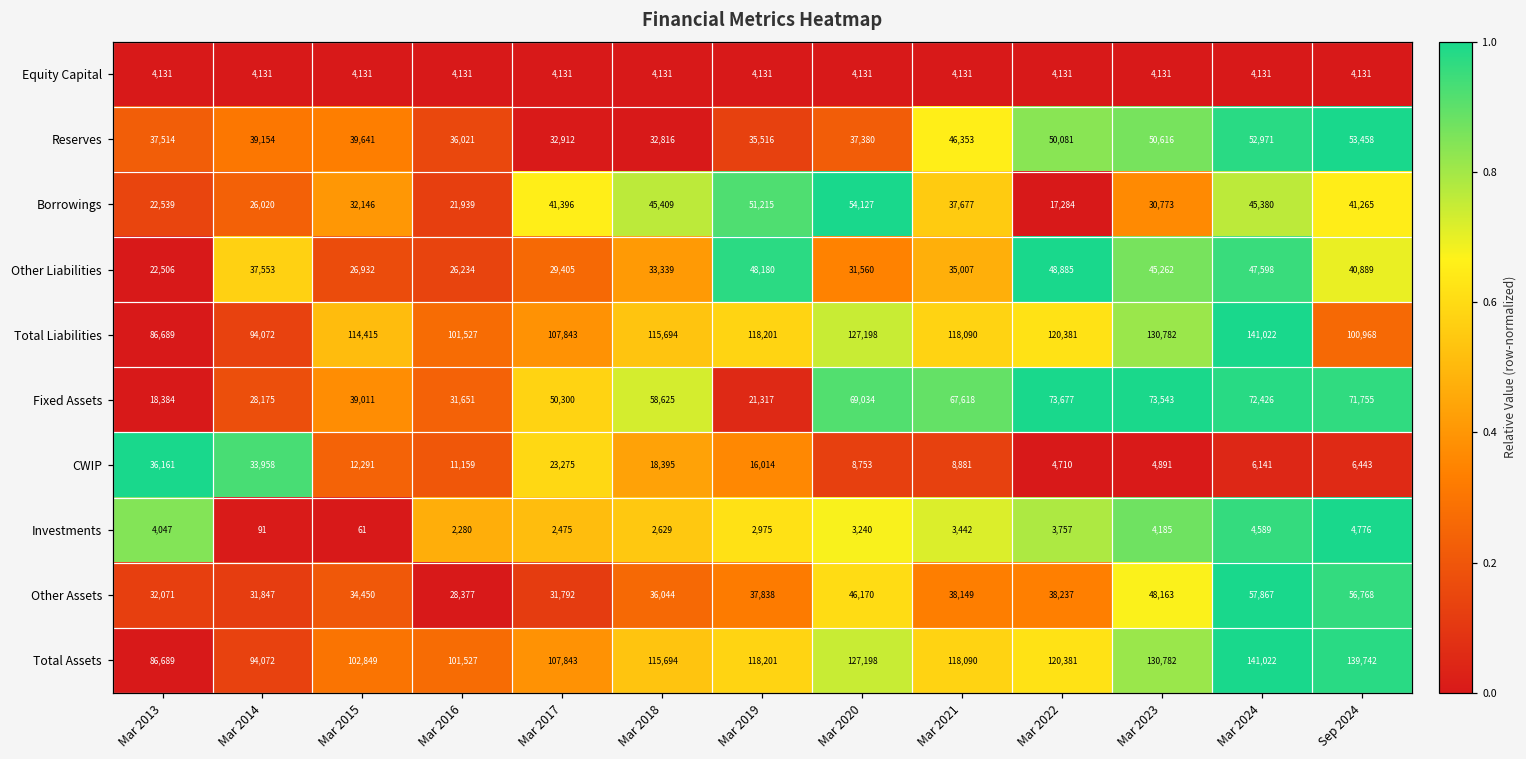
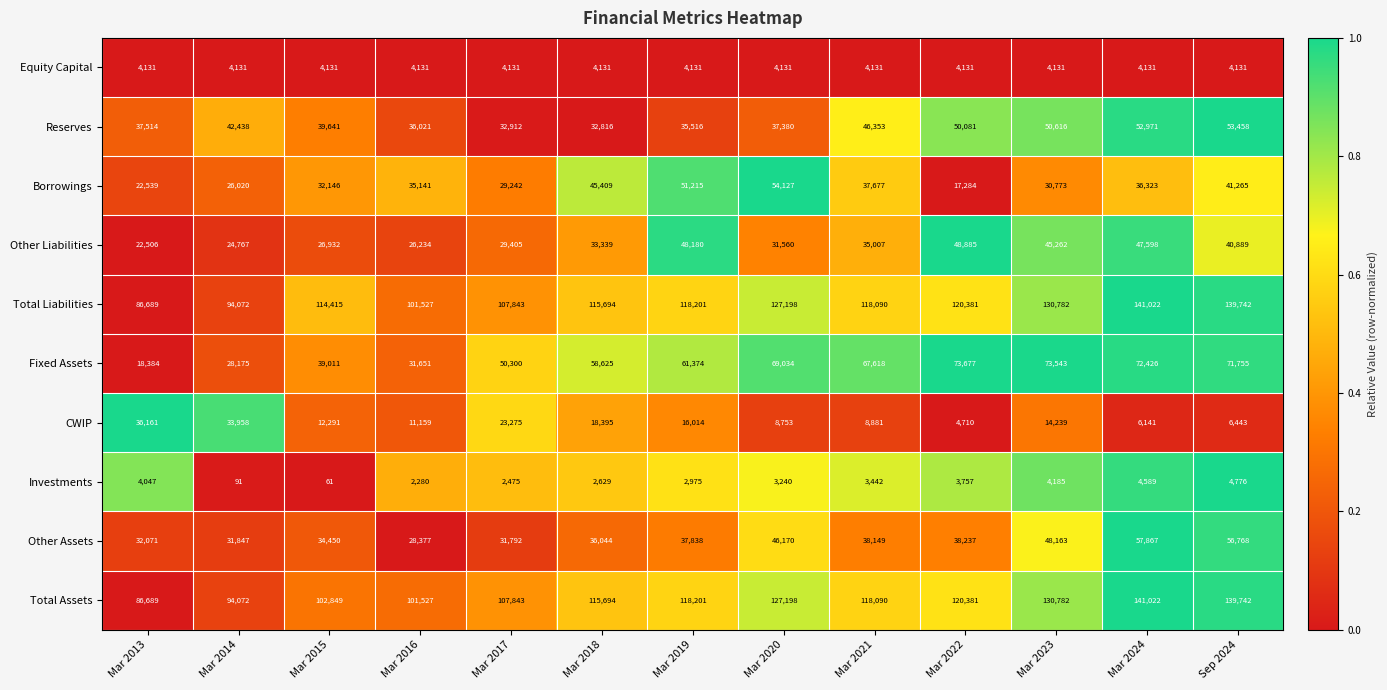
  {
    "Equity Capital": {
      "Mar 2013": "4,131",
      "Mar 2014": "4,131",
      "Mar 2015": "4,131",
      "Mar 2016": "4,131",
      "Mar 2017": "4,131",
      "Mar 2018": "4,131",
      "Mar 2019": "4,131",
      "Mar 2020": "4,131",
      "Mar 2021": "4,131",
      "Mar 2022": "4,131",
      "Mar 2023": "4,131",
      "Mar 2024": "4,131",
      "Sep 2024": "4,131"
    },
    "Reserves": {
      "Mar 2013": "37,514",
-     "Mar 2014": "39,154",
+     "Mar 2014": "42,438",
      "Mar 2015": "39,641",
      "Mar 2016": "36,021",
      "Mar 2017": "32,912",
      "Mar 2018": "32,816",
      "Mar 2019": "35,516",
      "Mar 2020": "37,380",
      "Mar 2021": "46,353",
      "Mar 2022": "50,081",
      "Mar 2023": "50,616",
      "Mar 2024": "52,971",
      "Sep 2024": "53,458"
    },
    "Borrowings": {
      "Mar 2013": "22,539",
      "Mar 2014": "26,020",
      "Mar 2015": "32,146",
-     "Mar 2016": "21,939",
-     "Mar 2017": "41,396",
+     "Mar 2016": "35,141",
+     "Mar 2017": "29,242",
      "Mar 2018": "45,409",
      "Mar 2019": "51,215",
      "Mar 2020": "54,127",
      "Mar 2021": "37,677",
      "Mar 2022": "17,284",
      "Mar 2023": "30,773",
-     "Mar 2024": "45,380",
+     "Mar 2024": "36,323",
      "Sep 2024": "41,265"
    },
    "Other Liabilities": {
      "Mar 2013": "22,506",
-     "Mar 2014": "37,553",
+     "Mar 2014": "24,767",
      "Mar 2015": "26,932",
      "Mar 2016": "26,234",
      "Mar 2017": "29,405",
      "Mar 2018": "33,339",
      "Mar 2019": "48,180",
      "Mar 2020": "31,560",
      "Mar 2021": "35,007",
      "Mar 2022": "48,885",
      "Mar 2023": "45,262",
      "Mar 2024": "47,598",
      "Sep 2024": "40,889"
    },
    "Total Liabilities": {
      "Mar 2013": "86,689",
      "Mar 2014": "94,072",
      "Mar 2015": "114,415",
      "Mar 2016": "101,527",
      "Mar 2017": "107,843",
      "Mar 2018": "115,694",
      "Mar 2019": "118,201",
      "Mar 2020": "127,198",
      "Mar 2021": "118,090",
      "Mar 2022": "120,381",
      "Mar 2023": "130,782",
      "Mar 2024": "141,022",
-     "Sep 2024": "100,968"
+     "Sep 2024": "139,742"
    },
    "Fixed Assets": {
      "Mar 2013": "18,384",
      "Mar 2014": "28,175",
      "Mar 2015": "39,011",
      "Mar 2016": "31,651",
      "Mar 2017": "50,300",
      "Mar 2018": "58,625",
-     "Mar 2019": "21,317",
+     "Mar 2019": "61,374",
      "Mar 2020": "69,034",
      "Mar 2021": "67,618",
      "Mar 2022": "73,677",
      "Mar 2023": "73,543",
      "Mar 2024": "72,426",
      "Sep 2024": "71,755"
    },
    "CWIP": {
      "Mar 2013": "36,161",
      "Mar 2014": "33,958",
      "Mar 2015": "12,291",
      "Mar 2016": "11,159",
      "Mar 2017": "23,275",
      "Mar 2018": "18,395",
      "Mar 2019": "16,014",
      "Mar 2020": "8,753",
      "Mar 2021": "8,881",
      "Mar 2022": "4,710",
-     "Mar 2023": "4,891",
+     "Mar 2023": "14,239",
      "Mar 2024": "6,141",
      "Sep 2024": "6,443"
    },
    "Investments": {
      "Mar 2013": "4,047",
      "Mar 2014": "91",
      "Mar 2015": "61",
      "Mar 2016": "2,280",
      "Mar 2017": "2,475",
      "Mar 2018": "2,629",
      "Mar 2019": "2,975",
      "Mar 2020": "3,240",
      "Mar 2021": "3,442",
      "Mar 2022": "3,757",
      "Mar 2023": "4,185",
      "Mar 2024": "4,589",
      "Sep 2024": "4,776"
    },
    "Other Assets": {
      "Mar 2013": "32,071",
      "Mar 2014": "31,847",
      "Mar 2015": "34,450",
      "Mar 2016": "28,377",
      "Mar 2017": "31,792",
      "Mar 2018": "36,044",
      "Mar 2019": "37,838",
      "Mar 2020": "46,170",
      "Mar 2021": "38,149",
      "Mar 2022": "38,237",
      "Mar 2023": "48,163",
      "Mar 2024": "57,867",
      "Sep 2024": "56,768"
    },
    "Total Assets": {
      "Mar 2013": "86,689",
      "Mar 2014": "94,072",
      "Mar 2015": "102,849",
      "Mar 2016": "101,527",
      "Mar 2017": "107,843",
      "Mar 2018": "115,694",
      "Mar 2019": "118,201",
      "Mar 2020": "127,198",
      "Mar 2021": "118,090",
      "Mar 2022": "120,381",
      "Mar 2023": "130,782",
      "Mar 2024": "141,022",
      "Sep 2024": "139,742"
    }
  }
